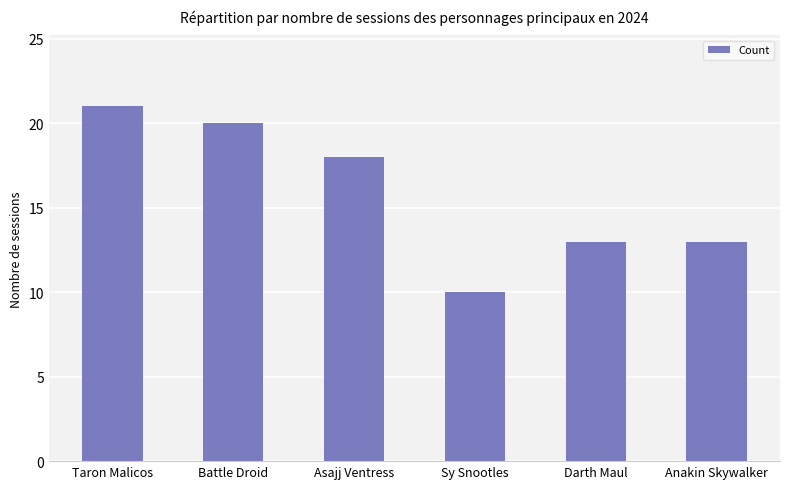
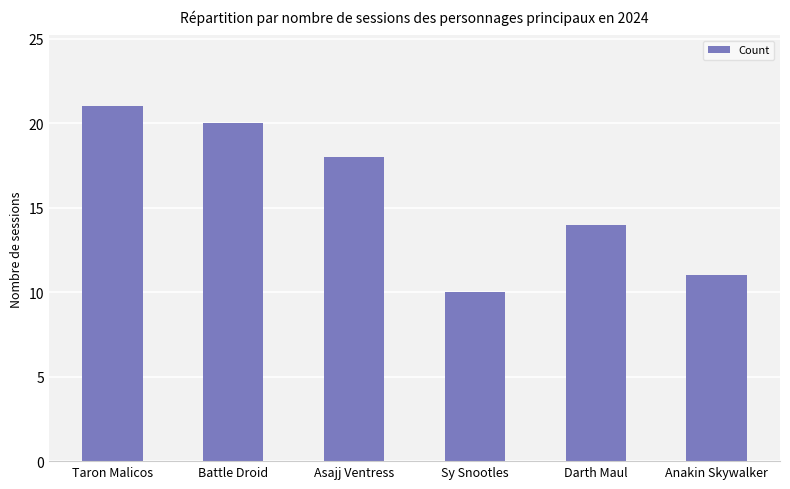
  {
    "Taron Malicos": 21,
    "Battle Droid": 20,
    "Asajj Ventress": 18,
    "Sy Snootles": 10,
-   "Darth Maul": 13,
-   "Anakin Skywalker": 13
+   "Darth Maul": 14,
+   "Anakin Skywalker": 11
  }
